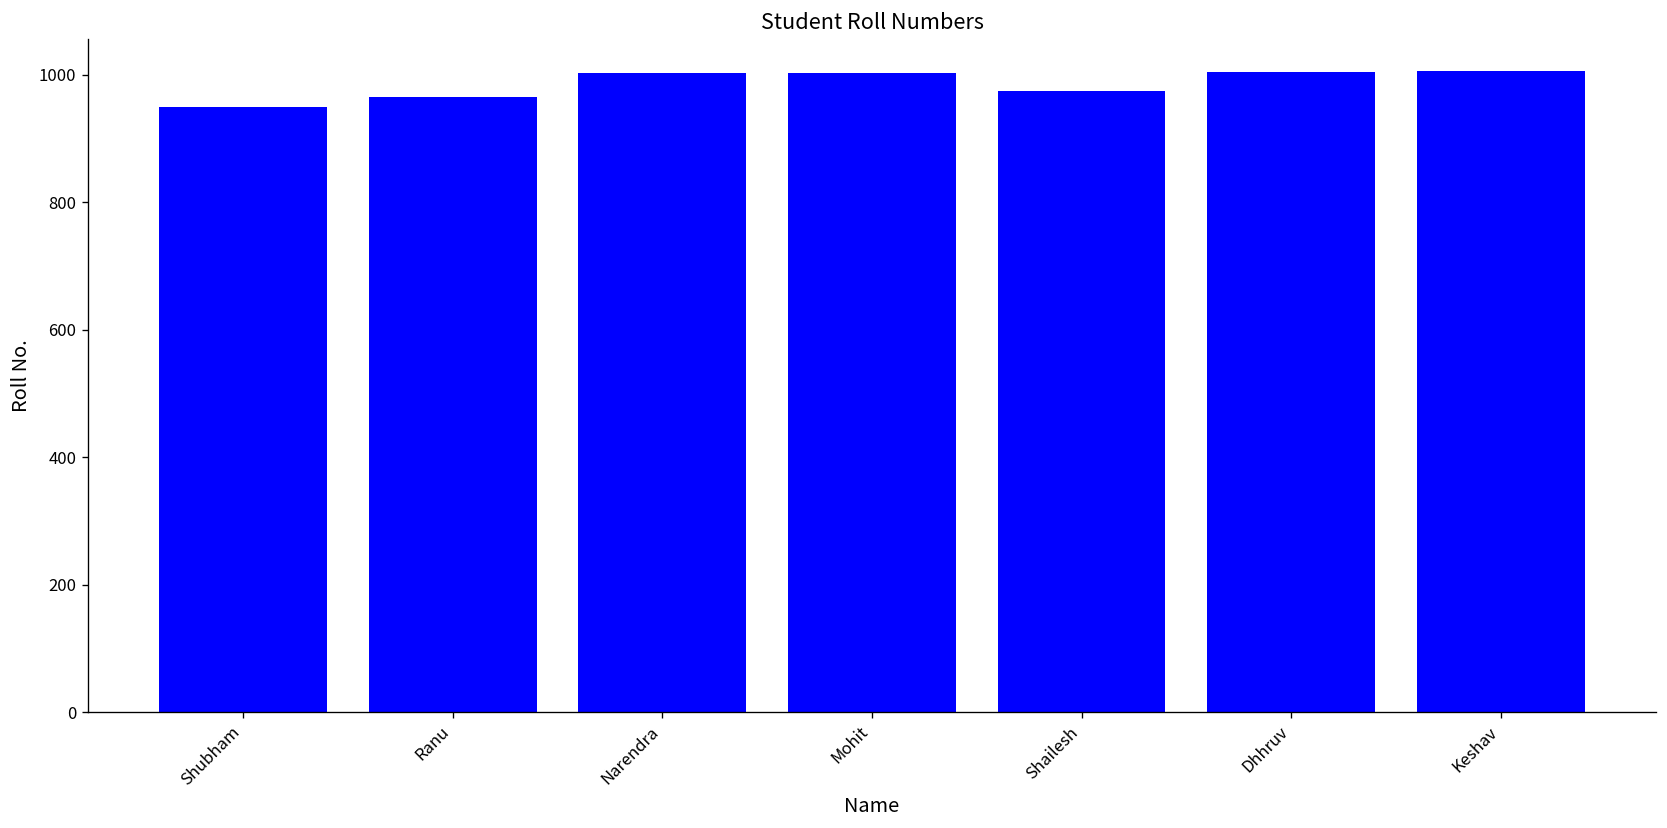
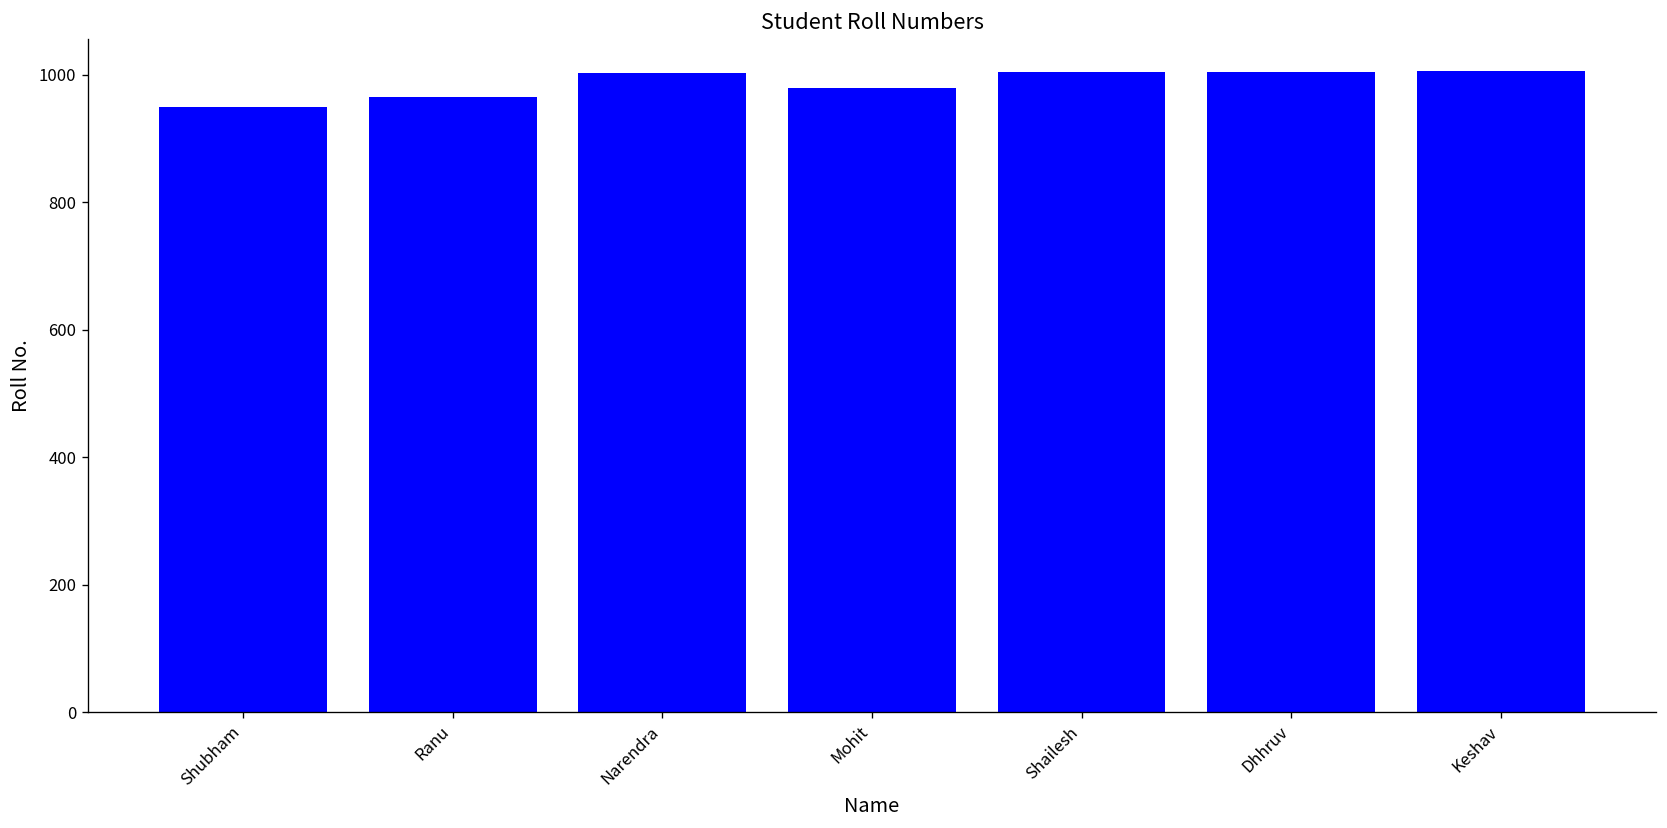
  {
    "Shubham": 950,
    "Ranu": 970,
    "Narendra": 1000,
-   "Mohit": 1000,
-   "Shailesh": 980,
+   "Mohit": 980,
+   "Shailesh": 1000,
    "Dhhruv": 1010,
    "Keshav": 1010
  }
